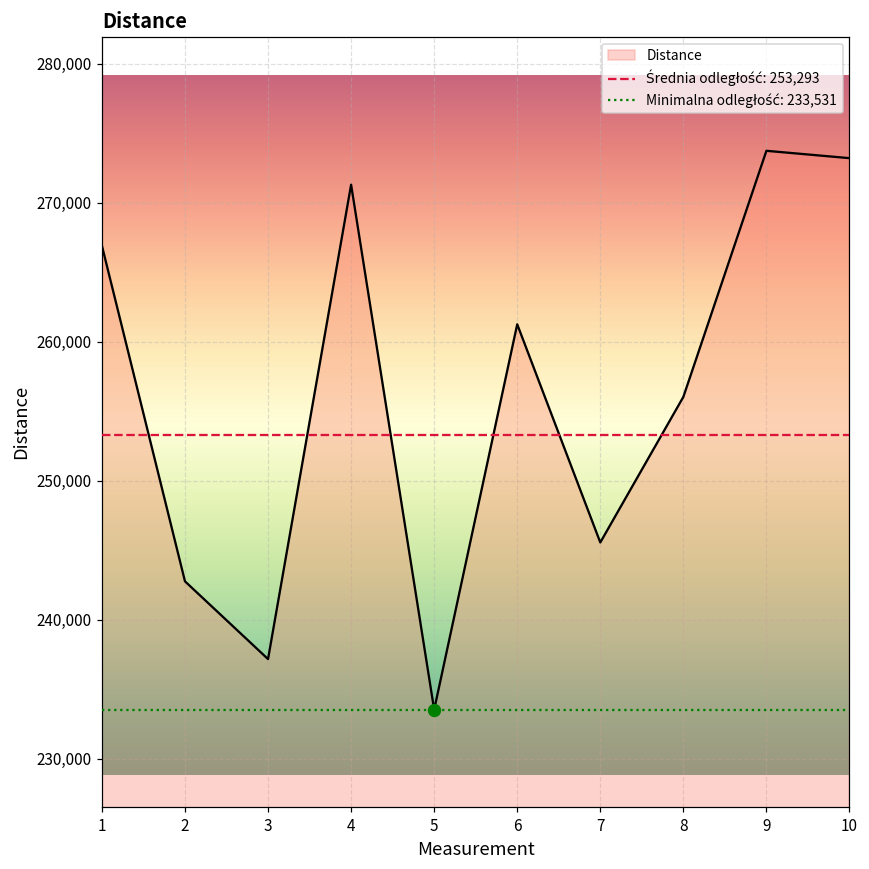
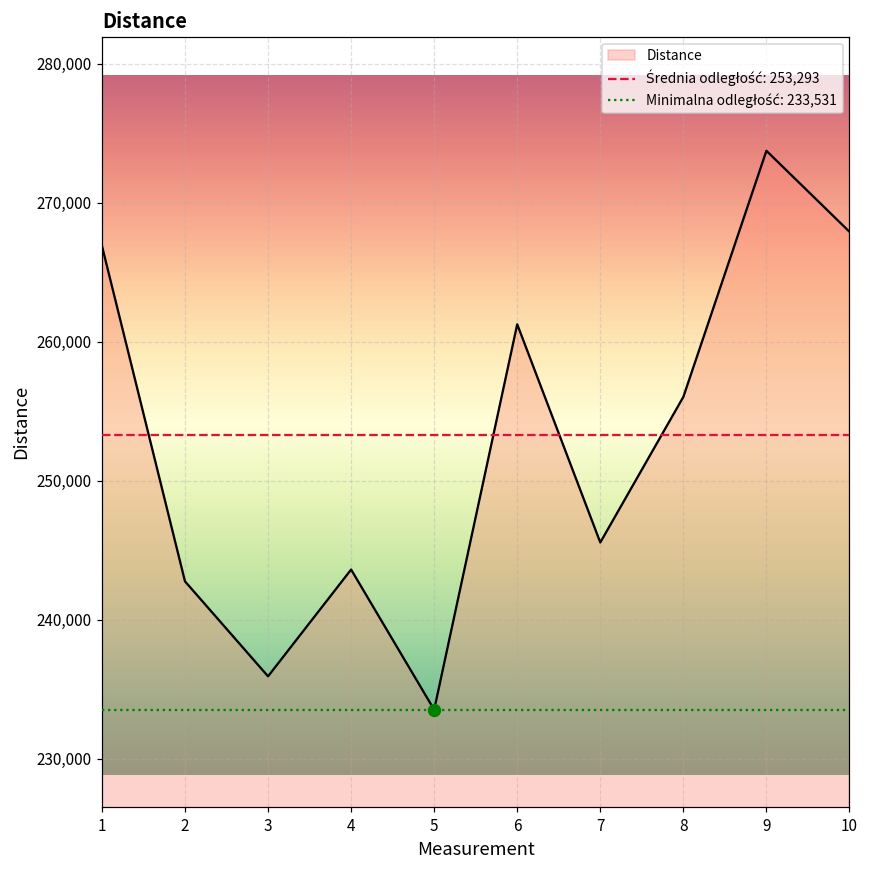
  {
    "Distance": {
      "1": "266,900",
      "2": "242,800",
-     "3": "237,200",
-     "4": "271,300",
+     "3": "235,900",
+     "4": "243,600",
      "6": "261,300",
      "7": "245,600",
      "8": "256,000",
      "9": "273,800",
-     "10": "273,200"
+     "10": "267,900"
    }
  }
